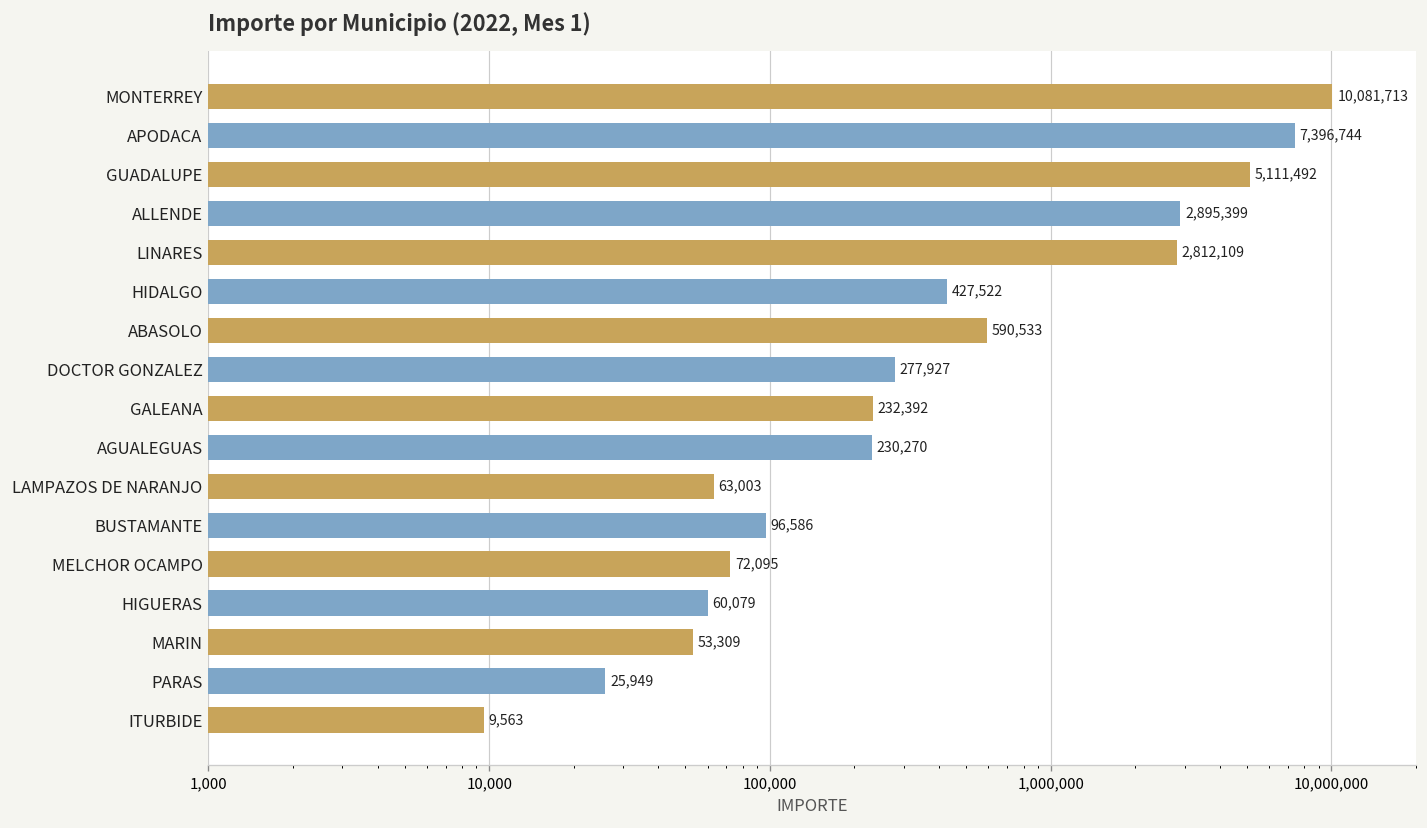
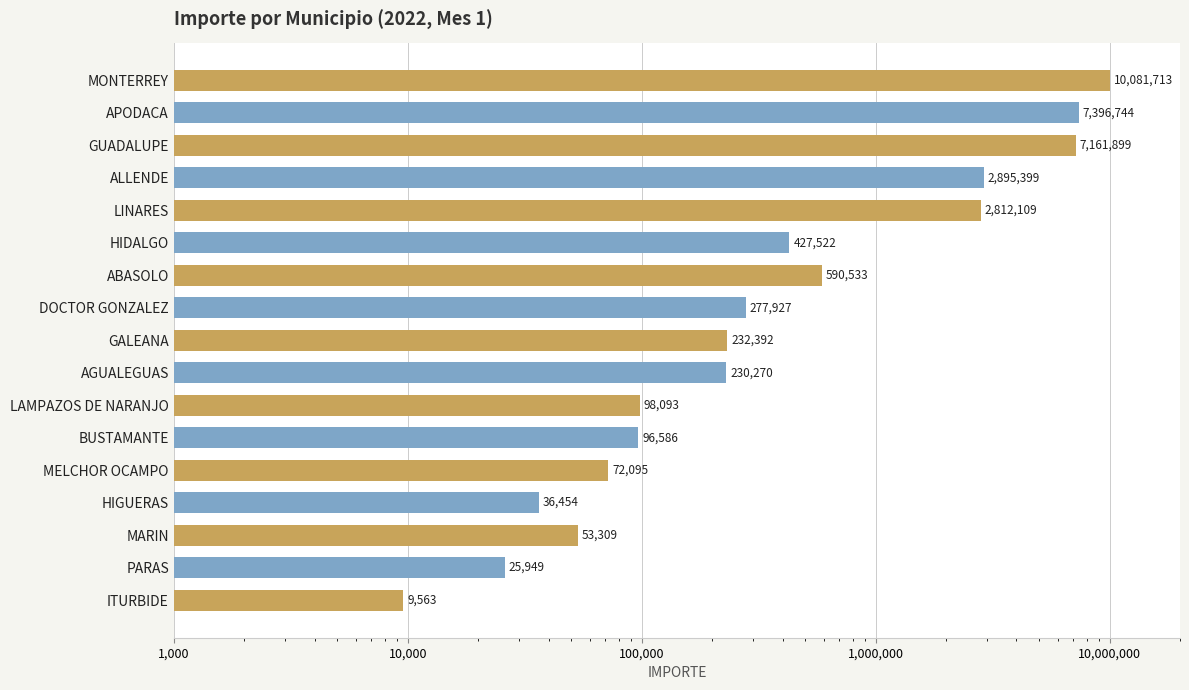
  {
    "MONTERREY": "10,081,713",
    "APODACA": "7,396,744",
-   "GUADALUPE": "5,111,492",
+   "GUADALUPE": "7,161,899",
    "ALLENDE": "2,895,399",
    "LINARES": "2,812,109",
    "HIDALGO": "427,522",
    "ABASOLO": "590,533",
    "DOCTOR GONZALEZ": "277,927",
    "GALEANA": "232,392",
    "AGUALEGUAS": "230,270",
-   "LAMPAZOS DE NARANJO": "63,003",
+   "LAMPAZOS DE NARANJO": "98,093",
    "BUSTAMANTE": "96,586",
    "MELCHOR OCAMPO": "72,095",
-   "HIGUERAS": "60,079",
+   "HIGUERAS": "36,454",
    "MARIN": "53,309",
    "PARAS": "25,949",
    "ITURBIDE": "9,563"
  }
